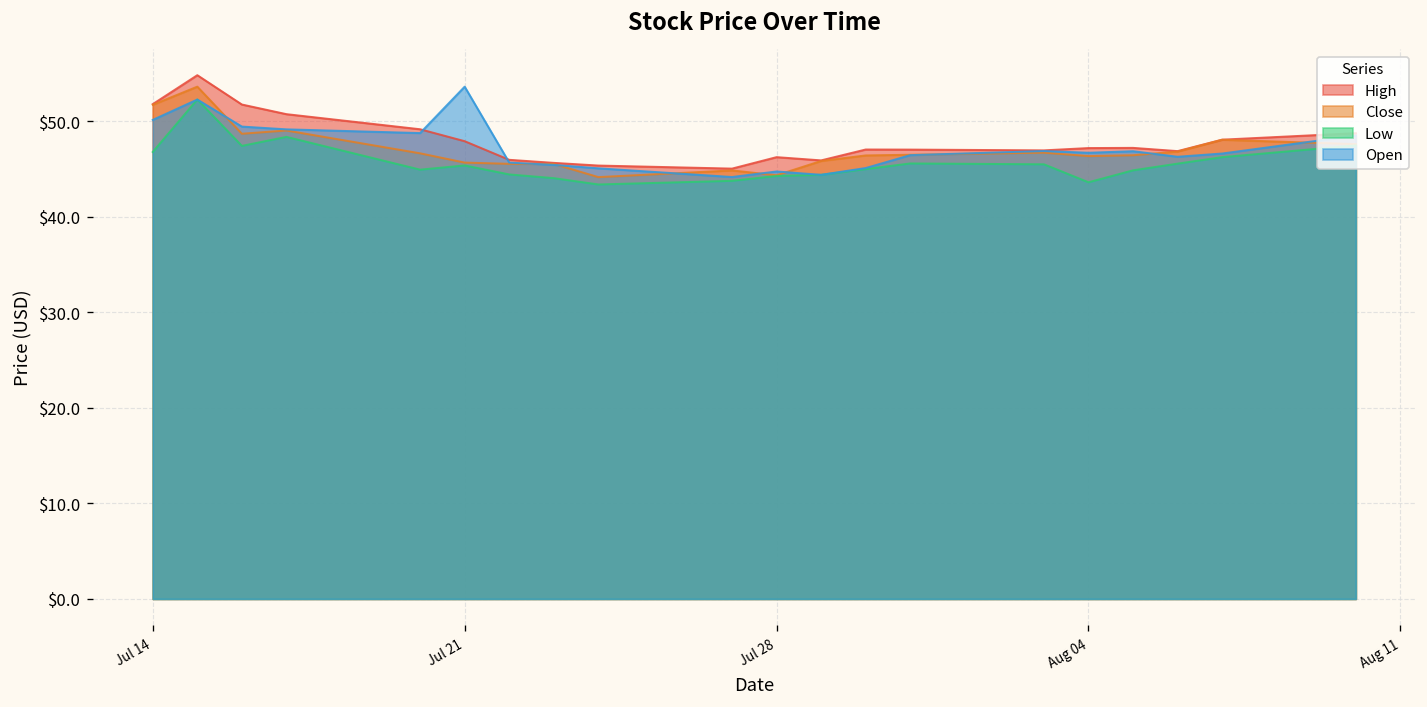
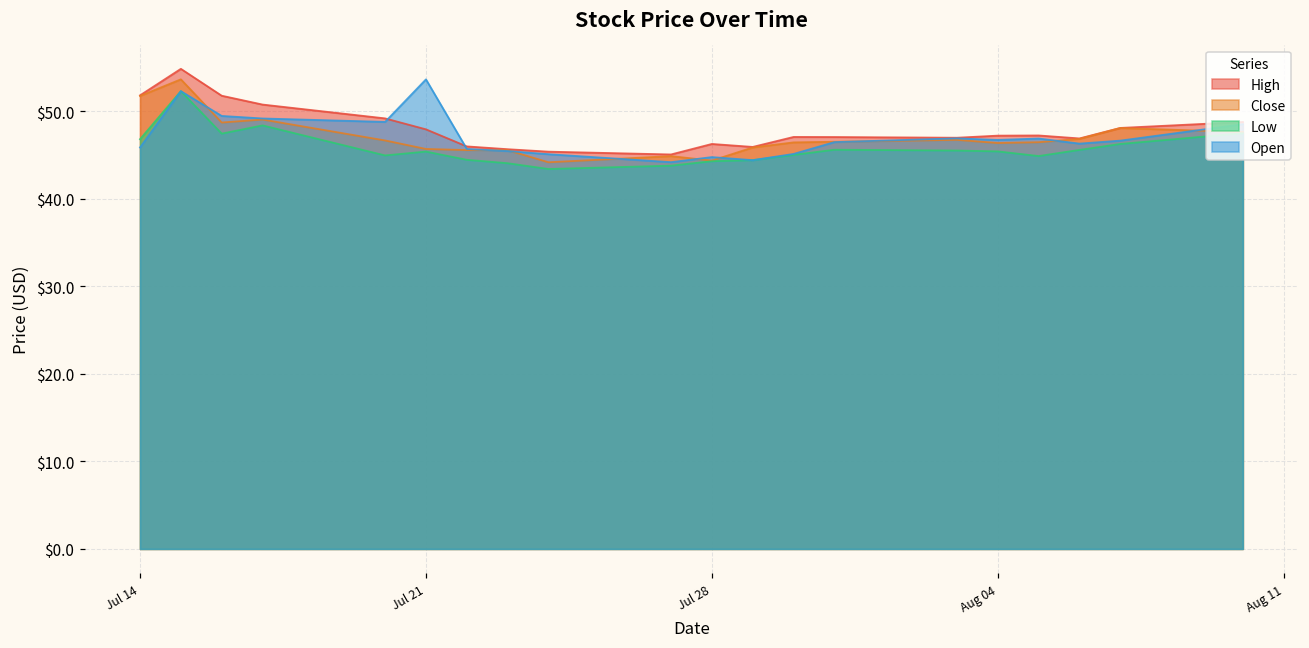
  {
    "Low": {
      "Jul 14": "$47",
-     "Aug 04": "$44"
+     "Aug 04": "$45"
    },
    "Open": {
-     "Jul 14": "$50",
+     "Jul 14": "$46",
      "Jul 21": "$54",
      "Jul 28": "$45",
      "Aug 04": "$47"
    }
  }
